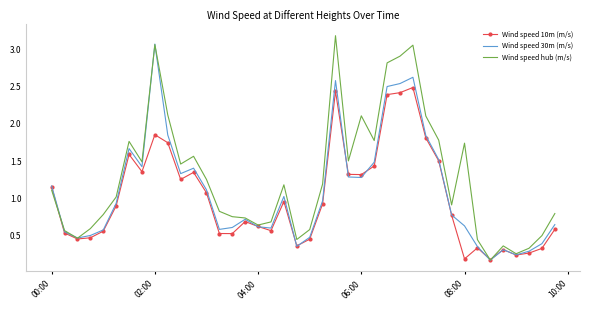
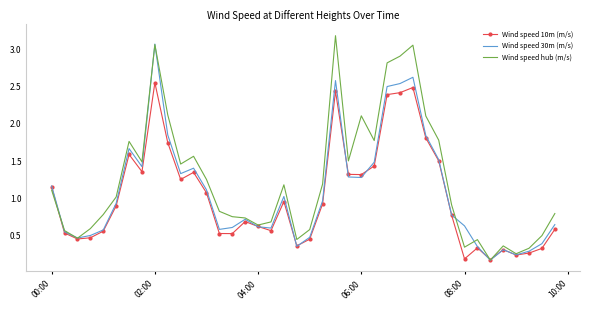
  {
    "Wind speed 10m (m/s)": {
-     "02:00": 1.9,
+     "02:00": 2.6,
      "06:00": 1.3,
      "08:00": 0.2
    },
    "Wind speed 30m (m/s)": {
      "06:00": 1.3,
      "08:00": 0.6
    },
    "Wind speed hub (m/s)": {
      "00:00": 1.1,
      "06:00": 2.1,
-     "08:00": 1.7
+     "08:00": 0.3
    }
  }
